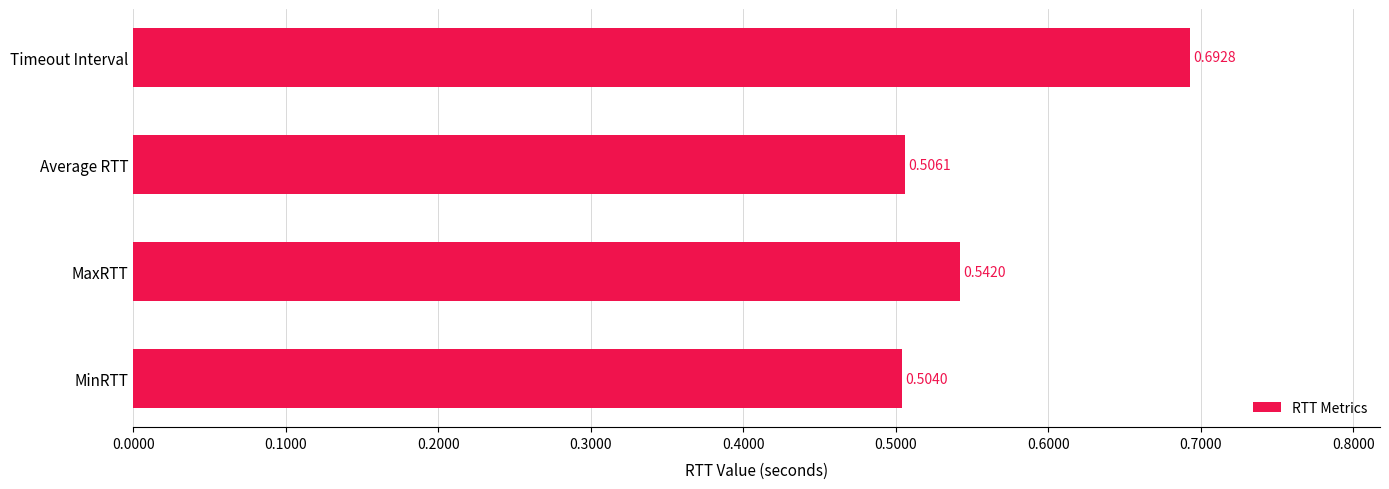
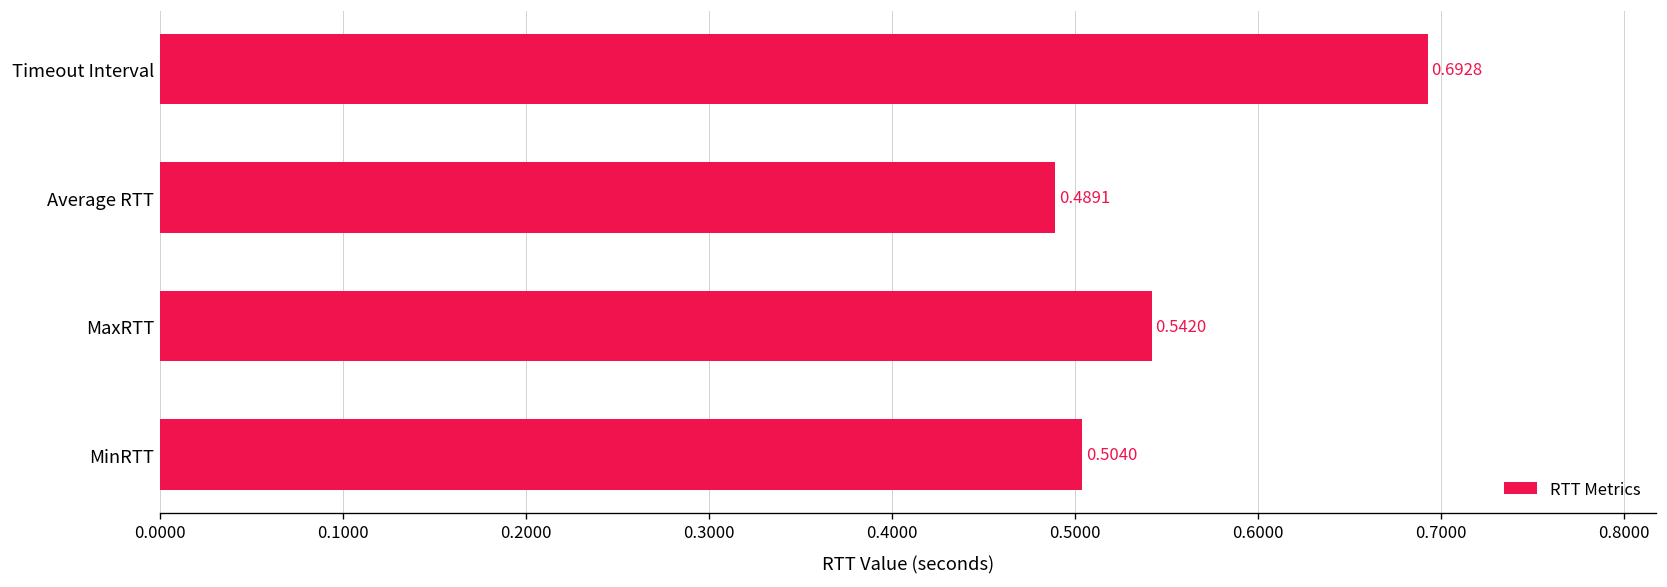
  {
    "Timeout Interval": 0.6928,
-   "Average RTT": 0.5061,
+   "Average RTT": 0.4891,
    "MaxRTT": 0.5420,
    "MinRTT": 0.5040
  }
